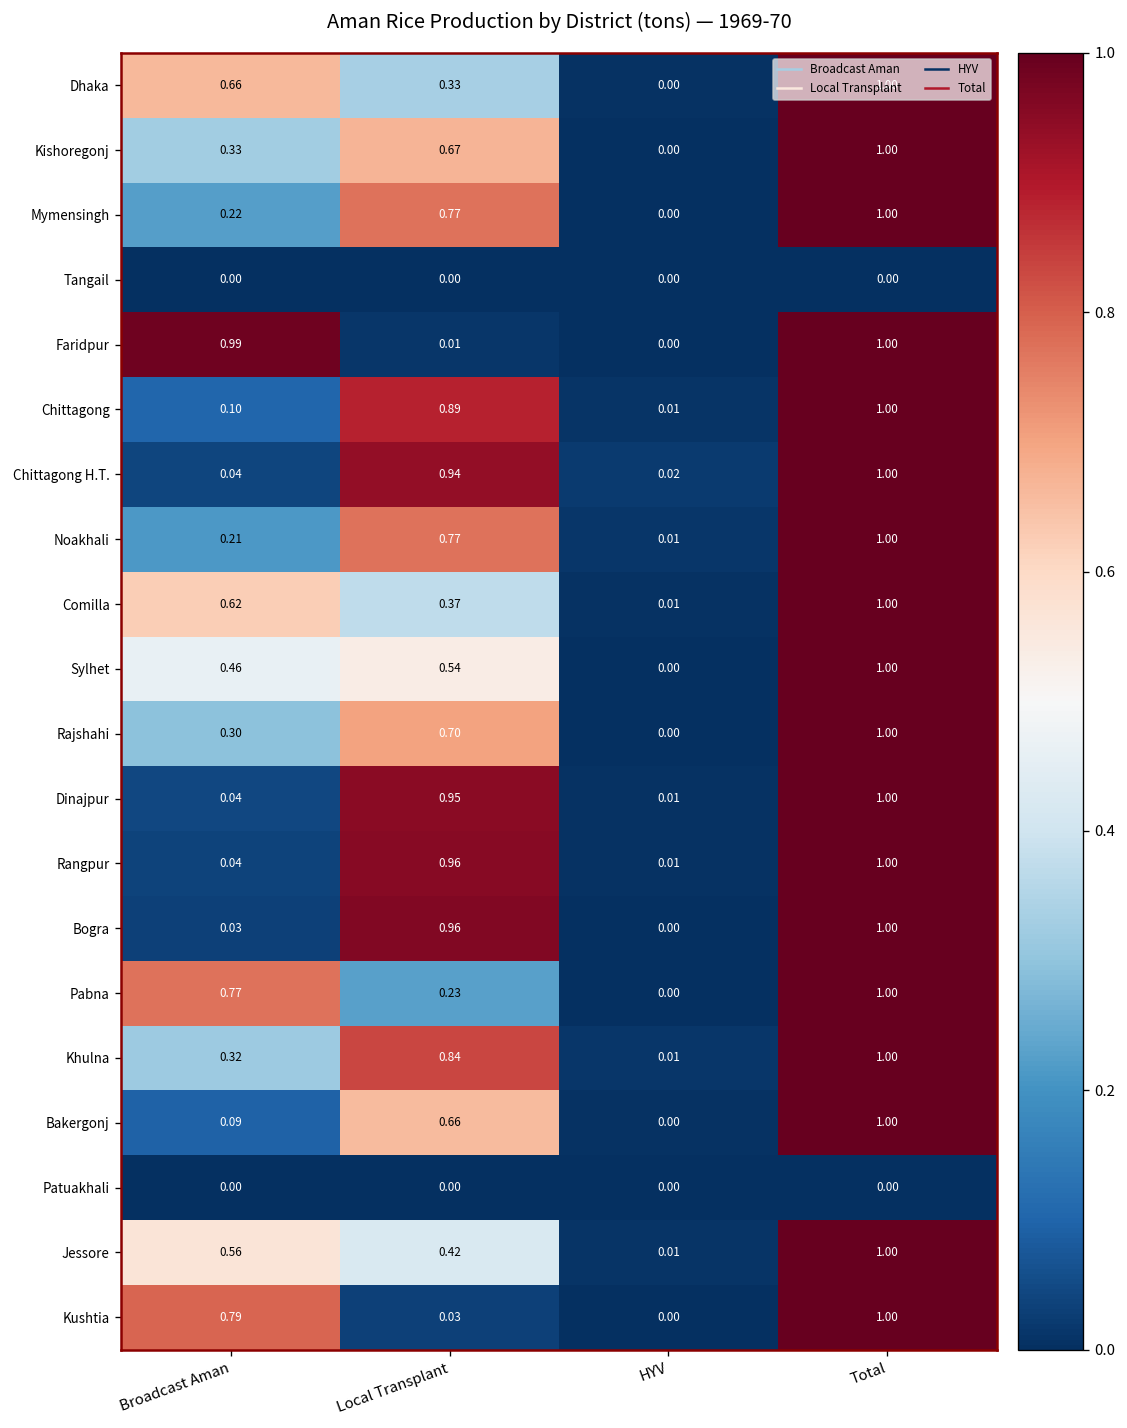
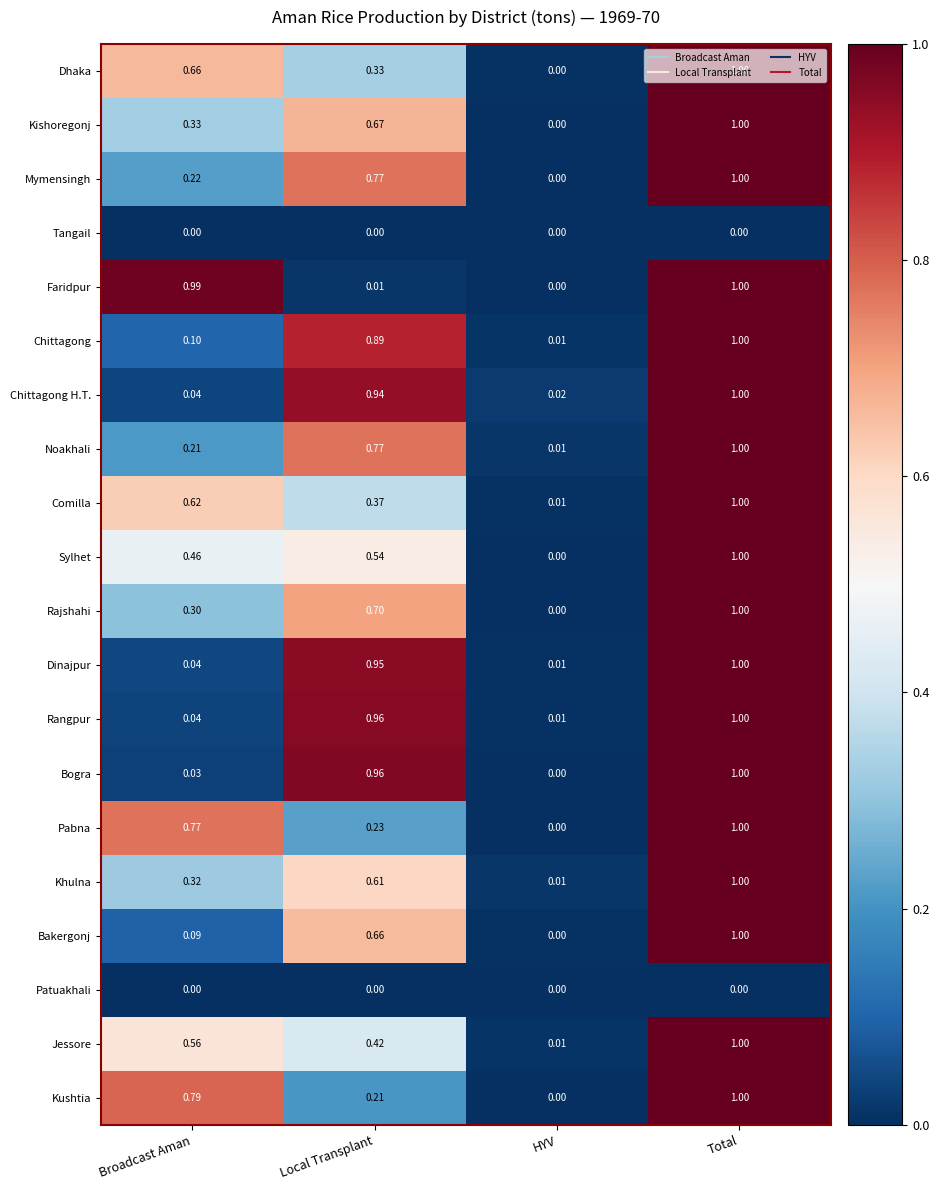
  {
    "Dhaka": {
      "Broadcast Aman": 0.66,
      "Local Transplant": 0.33,
      "HYV": 0.00
    },
    "Kishoregonj": {
      "Broadcast Aman": 0.33,
      "Local Transplant": 0.67,
      "HYV": 0.00,
      "Total": 1.00
    },
    "Mymensingh": {
      "Broadcast Aman": 0.22,
      "Local Transplant": 0.77,
      "HYV": 0.00,
      "Total": 1.00
    },
    "Tangail": {
      "Broadcast Aman": 0.00,
      "Local Transplant": 0.00,
      "HYV": 0.00,
      "Total": 0.00
    },
    "Faridpur": {
      "Broadcast Aman": 0.99,
      "Local Transplant": 0.01,
      "HYV": 0.00,
      "Total": 1.00
    },
    "Chittagong": {
      "Broadcast Aman": 0.10,
      "Local Transplant": 0.89,
      "HYV": 0.01,
      "Total": 1.00
    },
    "Chittagong H.T.": {
      "Broadcast Aman": 0.04,
      "Local Transplant": 0.94,
      "HYV": 0.02,
      "Total": 1.00
    },
    "Noakhali": {
      "Broadcast Aman": 0.21,
      "Local Transplant": 0.77,
      "HYV": 0.01,
      "Total": 1.00
    },
    "Comilla": {
      "Broadcast Aman": 0.62,
      "Local Transplant": 0.37,
      "HYV": 0.01,
      "Total": 1.00
    },
    "Sylhet": {
      "Broadcast Aman": 0.46,
      "Local Transplant": 0.54,
      "HYV": 0.00,
      "Total": 1.00
    },
    "Rajshahi": {
      "Broadcast Aman": 0.30,
      "Local Transplant": 0.70,
      "HYV": 0.00,
      "Total": 1.00
    },
    "Dinajpur": {
      "Broadcast Aman": 0.04,
      "Local Transplant": 0.95,
      "HYV": 0.01,
      "Total": 1.00
    },
    "Rangpur": {
      "Broadcast Aman": 0.04,
      "Local Transplant": 0.96,
      "HYV": 0.01,
      "Total": 1.00
    },
    "Bogra": {
      "Broadcast Aman": 0.03,
      "Local Transplant": 0.96,
      "HYV": 0.00,
      "Total": 1.00
    },
    "Pabna": {
      "Broadcast Aman": 0.77,
      "Local Transplant": 0.23,
      "HYV": 0.00,
      "Total": 1.00
    },
    "Khulna": {
      "Broadcast Aman": 0.32,
-     "Local Transplant": 0.84,
+     "Local Transplant": 0.61,
      "HYV": 0.01,
      "Total": 1.00
    },
    "Bakergonj": {
      "Broadcast Aman": 0.09,
      "Local Transplant": 0.66,
      "HYV": 0.00,
      "Total": 1.00
    },
    "Patuakhali": {
      "Broadcast Aman": 0.00,
      "Local Transplant": 0.00,
      "HYV": 0.00,
      "Total": 0.00
    },
    "Jessore": {
      "Broadcast Aman": 0.56,
      "Local Transplant": 0.42,
      "HYV": 0.01,
      "Total": 1.00
    },
    "Kushtia": {
      "Broadcast Aman": 0.79,
-     "Local Transplant": 0.03,
+     "Local Transplant": 0.21,
      "HYV": 0.00,
      "Total": 1.00
    }
  }
